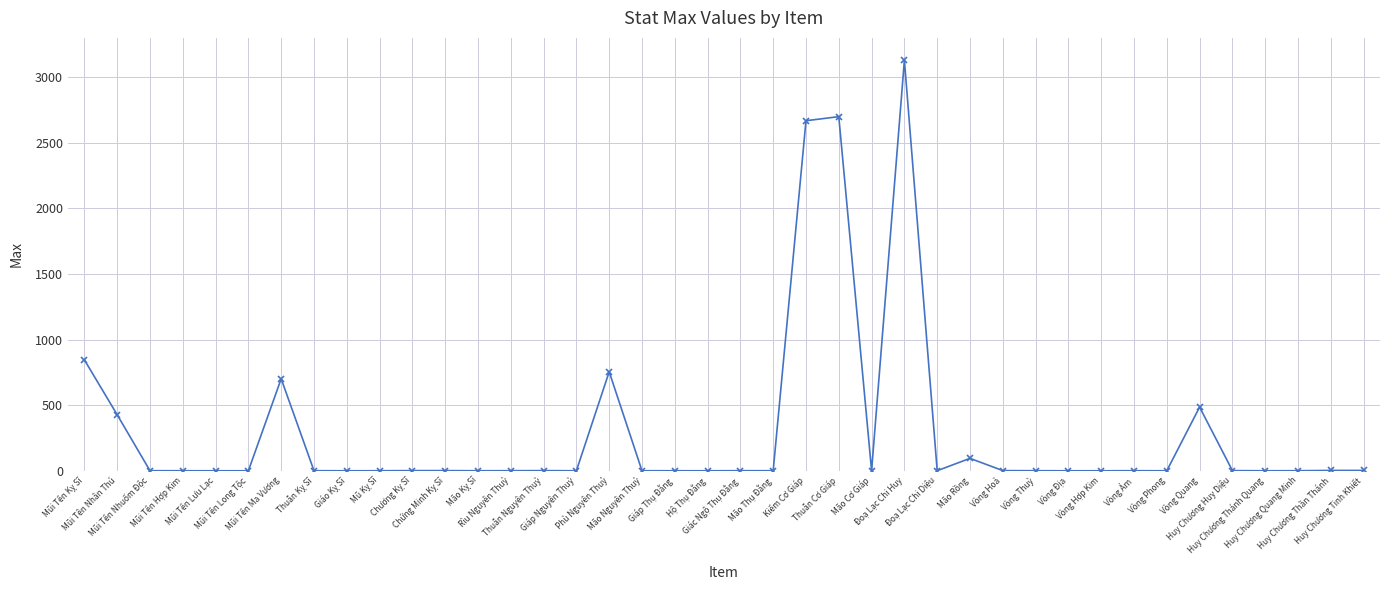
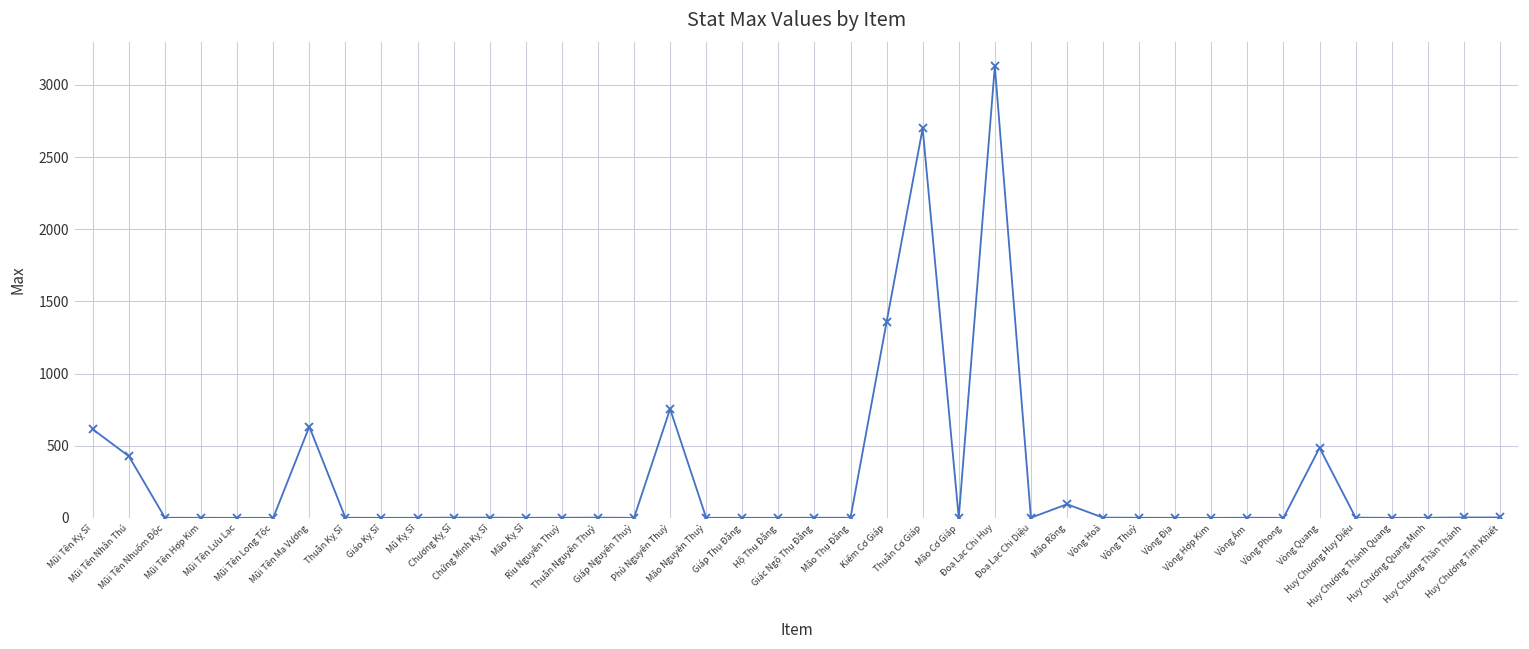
  {
-   "Mũi Tên Kỵ Sĩ": 850,
+   "Mũi Tên Kỵ Sĩ": 610,
    "Mũi Tên Nhân Thú": 430,
    "Mũi Tên Nhuốm Độc": 0,
    "Mũi Tên Hợp Kim": 0,
    "Mũi Tên Lưu Lạc": 0,
    "Mũi Tên Long Tộc": 0,
-   "Mũi Tên Ma Vương": 700,
+   "Mũi Tên Ma Vương": 630,
    "Thuẫn Kỵ Sĩ": 0,
    "Giáo Kỵ Sĩ": 0,
    "Mũ Kỵ Sĩ": 0,
    "Chương Kỵ Sĩ": 0,
    "Chứng Minh Kỵ Sĩ": 0,
    "Mão Kỵ Sĩ": 0,
    "Rìu Nguyên Thuỷ": 0,
    "Thuẫn Nguyên Thuỷ": 0,
    "Giáp Nguyên Thuỷ": 0,
    "Phù Nguyên Thuỷ": 750,
    "Mão Nguyên Thuỷ": 0,
    "Giáp Thụ Đằng": 0,
    "Hộ Thụ Đằng": 0,
    "Giác Ngộ Thụ Đằng": 0,
    "Mão Thụ Đằng": 0,
-   "Kiếm Cơ Giáp": 2670,
+   "Kiếm Cơ Giáp": 1360,
    "Thuẫn Cơ Giáp": 2700,
    "Mão Cơ Giáp": 0,
    "Đoạ Lạc Chi Huy": 3130,
    "Đoạ Lạc Chi Diệu": 0,
    "Mão Rồng": 90,
    "Vòng Hoả": 0,
    "Vòng Thuỷ": 0,
    "Vòng Địa": 0,
    "Vòng Hợp Kim": 0,
    "Vòng Ám": 0,
    "Vòng Phong": 0,
    "Vòng Quang": 490,
    "Huy Chương Huy Diệu": 0,
    "Huy Chương Thánh Quang": 0,
    "Huy Chương Quang Minh": 0,
    "Huy Chương Thần Thánh": 0,
    "Huy Chương Tinh Khiết": 0
  }
